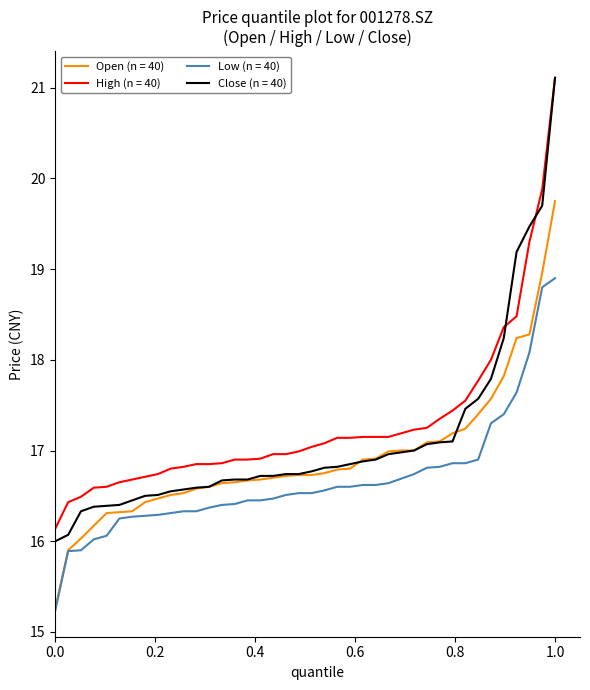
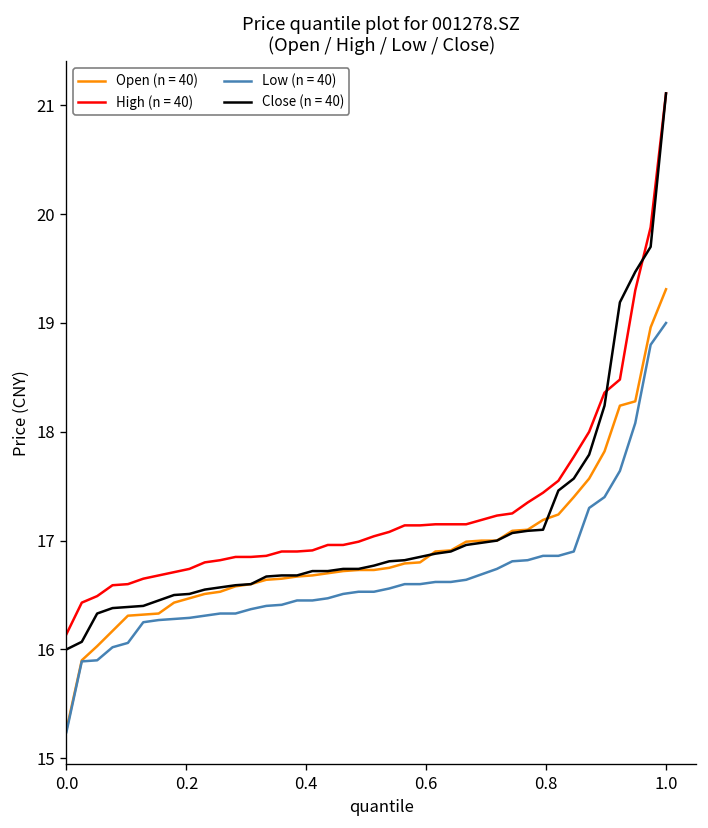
  {
    "Open (n = 40)": {
-     "1.0": 19.8
+     "1.0": 19.3
    },
    "High (n = 40)": {
      "0.0": 16.1
    },
    "Low (n = 40)": {
-     "1.0": 18.9
+     "1.0": 19.0
    },
    "Close (n = 40)": {
      "0.0": 16.0
    }
  }
